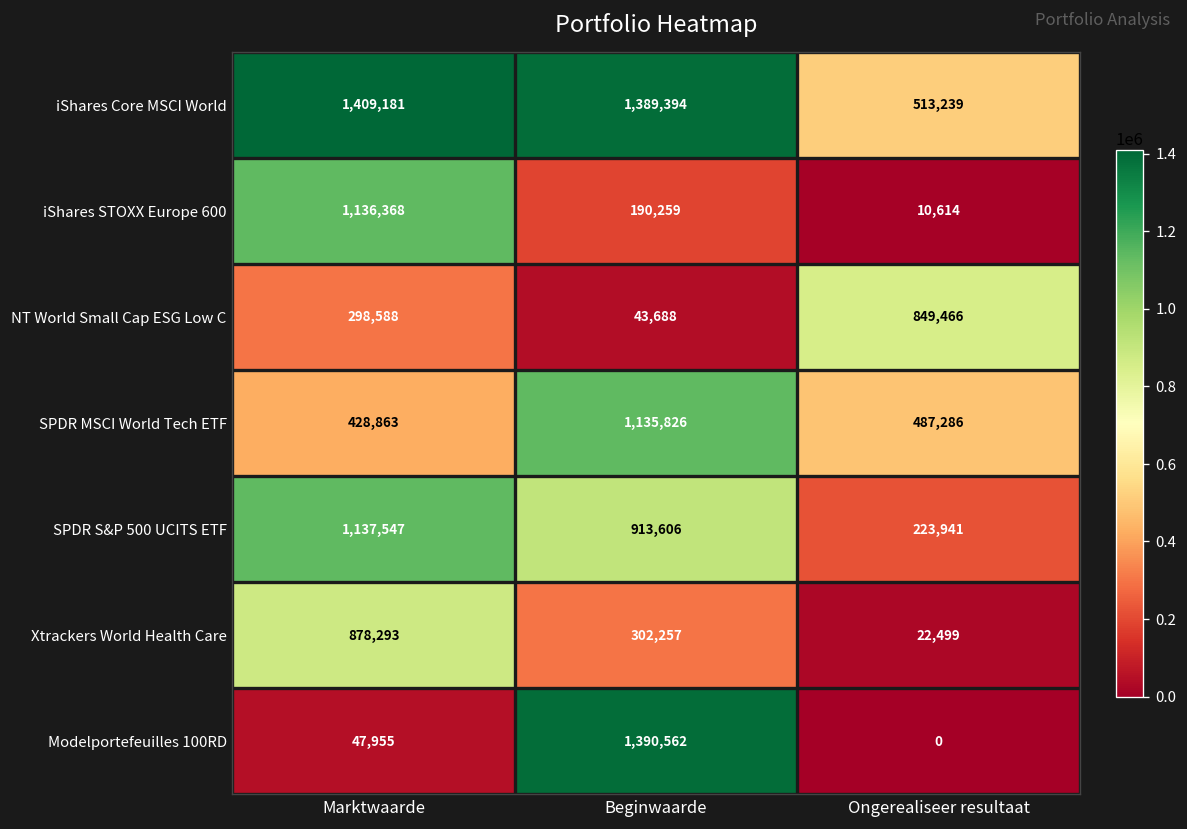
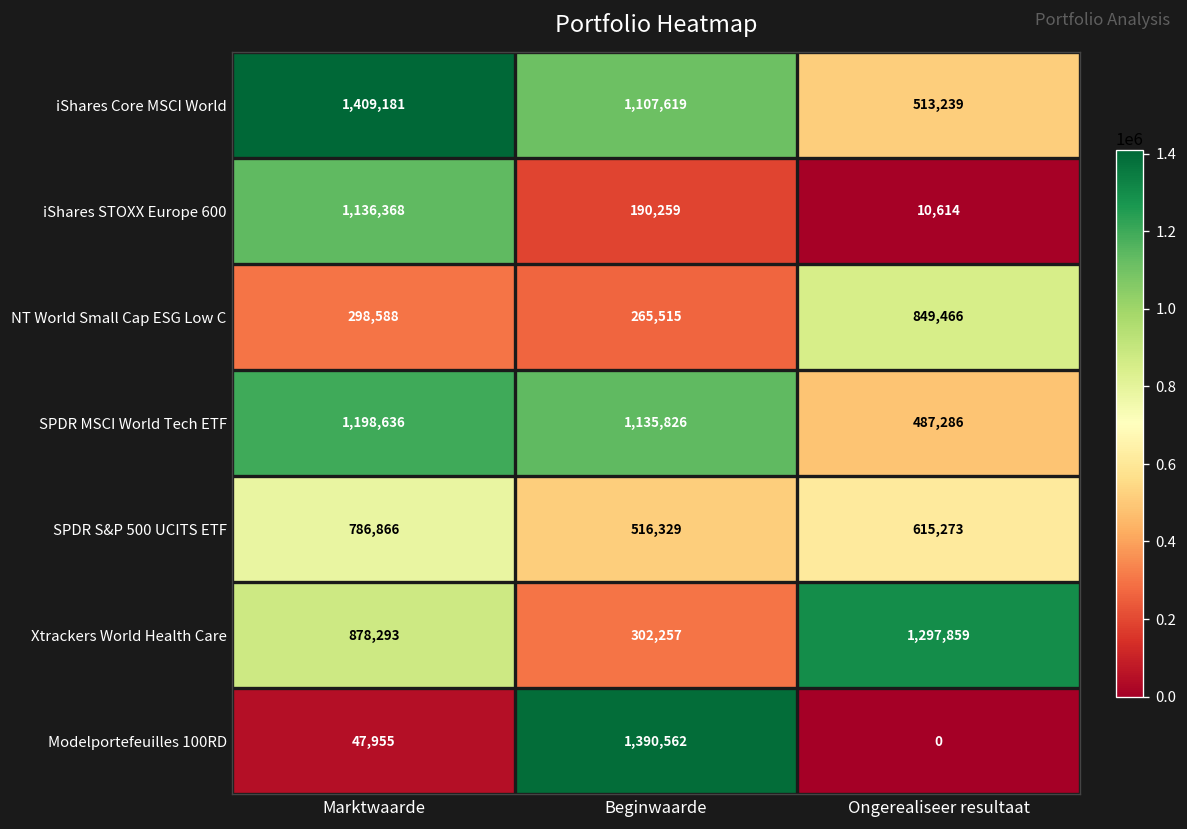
  {
    "iShares Core MSCI World": {
      "Marktwaarde": "1,409,181",
-     "Beginwaarde": "1,389,394",
+     "Beginwaarde": "1,107,619",
      "Ongerealiseer resultaat": "513,239"
    },
    "iShares STOXX Europe 600": {
      "Marktwaarde": "1,136,368",
      "Beginwaarde": "190,259",
      "Ongerealiseer resultaat": "10,614"
    },
    "NT World Small Cap ESG Low C": {
      "Marktwaarde": "298,588",
-     "Beginwaarde": "43,688",
+     "Beginwaarde": "265,515",
      "Ongerealiseer resultaat": "849,466"
    },
    "SPDR MSCI World Tech ETF": {
-     "Marktwaarde": "428,863",
+     "Marktwaarde": "1,198,636",
      "Beginwaarde": "1,135,826",
      "Ongerealiseer resultaat": "487,286"
    },
    "SPDR S&P 500 UCITS ETF": {
-     "Marktwaarde": "1,137,547",
-     "Beginwaarde": "913,606",
-     "Ongerealiseer resultaat": "223,941"
+     "Marktwaarde": "786,866",
+     "Beginwaarde": "516,329",
+     "Ongerealiseer resultaat": "615,273"
    },
    "Xtrackers World Health Care": {
      "Marktwaarde": "878,293",
      "Beginwaarde": "302,257",
-     "Ongerealiseer resultaat": "22,499"
+     "Ongerealiseer resultaat": "1,297,859"
    },
    "Modelportefeuilles 100RD": {
      "Marktwaarde": "47,955",
      "Beginwaarde": "1,390,562",
      "Ongerealiseer resultaat": "0"
    }
  }
